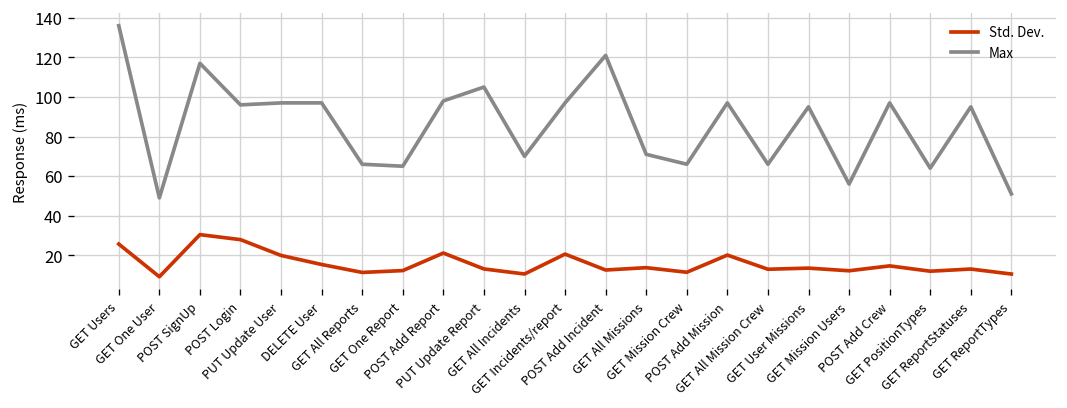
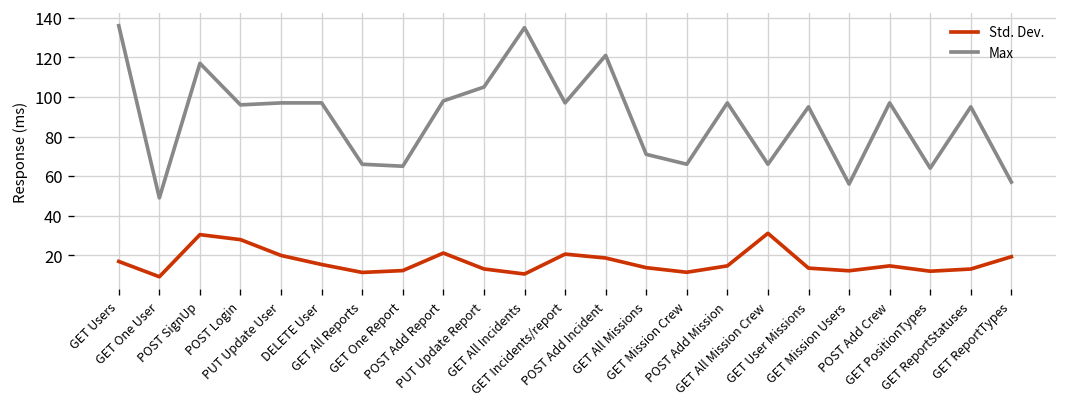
  {
    "Std. Dev.": {
-     "GET Users": 26,
+     "GET Users": 17,
      "GET One User": 9,
      "POST SignUp": 30,
      "POST Login": 28,
      "PUT Update User": 20,
      "DELETE User": 15,
      "GET All Reports": 11,
      "GET One Report": 12,
      "POST Add Report": 21,
      "PUT Update Report": 13,
      "GET All Incidents": 11,
      "GET Incidents/report": 21,
-     "POST Add Incident": 13,
+     "POST Add Incident": 19,
      "GET All Missions": 14,
      "GET Mission Crew": 11,
-     "POST Add Mission": 20,
-     "GET All Mission Crew": 13,
+     "POST Add Mission": 15,
+     "GET All Mission Crew": 31,
      "GET User Missions": 14,
      "GET Mission Users": 12,
      "POST Add Crew": 15,
      "GET PositionTypes": 12,
      "GET ReportStatuses": 13,
-     "GET ReportTypes": 11
+     "GET ReportTypes": 19
    },
    "Max": {
      "GET Users": 136,
      "GET One User": 49,
      "POST SignUp": 117,
      "POST Login": 96,
      "PUT Update User": 97,
      "DELETE User": 97,
      "GET All Reports": 66,
      "GET One Report": 65,
      "POST Add Report": 98,
      "PUT Update Report": 105,
-     "GET All Incidents": 70,
+     "GET All Incidents": 135,
      "GET Incidents/report": 97,
      "POST Add Incident": 121,
      "GET All Missions": 71,
      "GET Mission Crew": 66,
      "POST Add Mission": 97,
      "GET All Mission Crew": 66,
      "GET User Missions": 95,
      "GET Mission Users": 56,
      "POST Add Crew": 97,
      "GET PositionTypes": 64,
      "GET ReportStatuses": 95,
-     "GET ReportTypes": 51
+     "GET ReportTypes": 57
    }
  }
